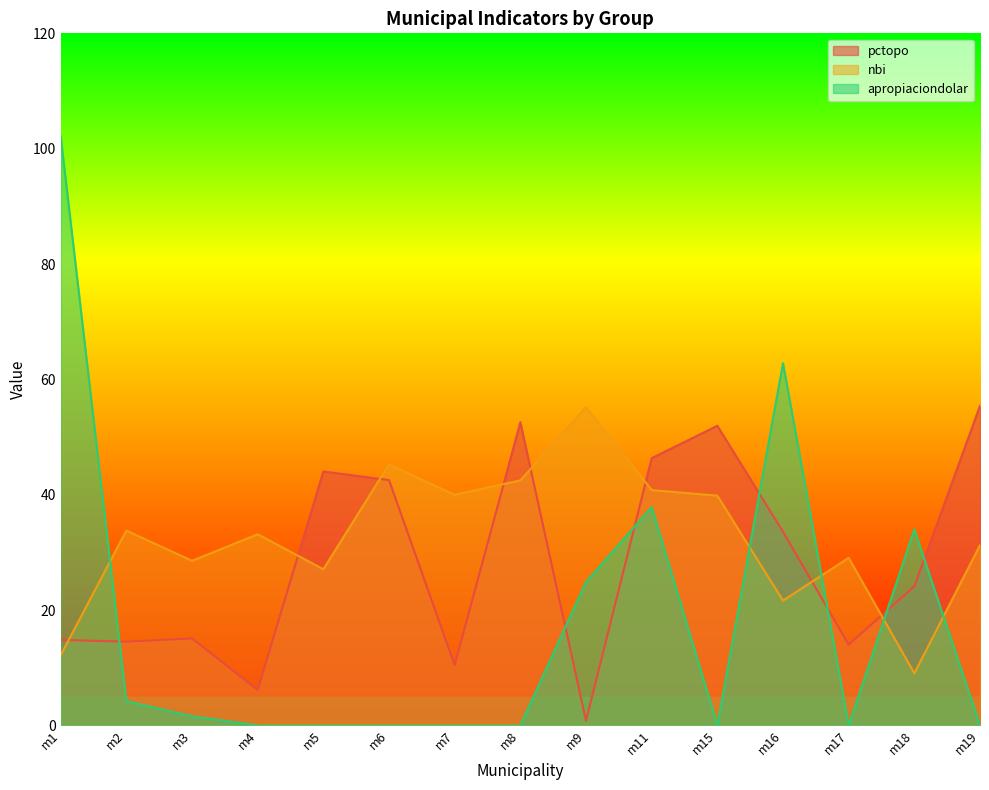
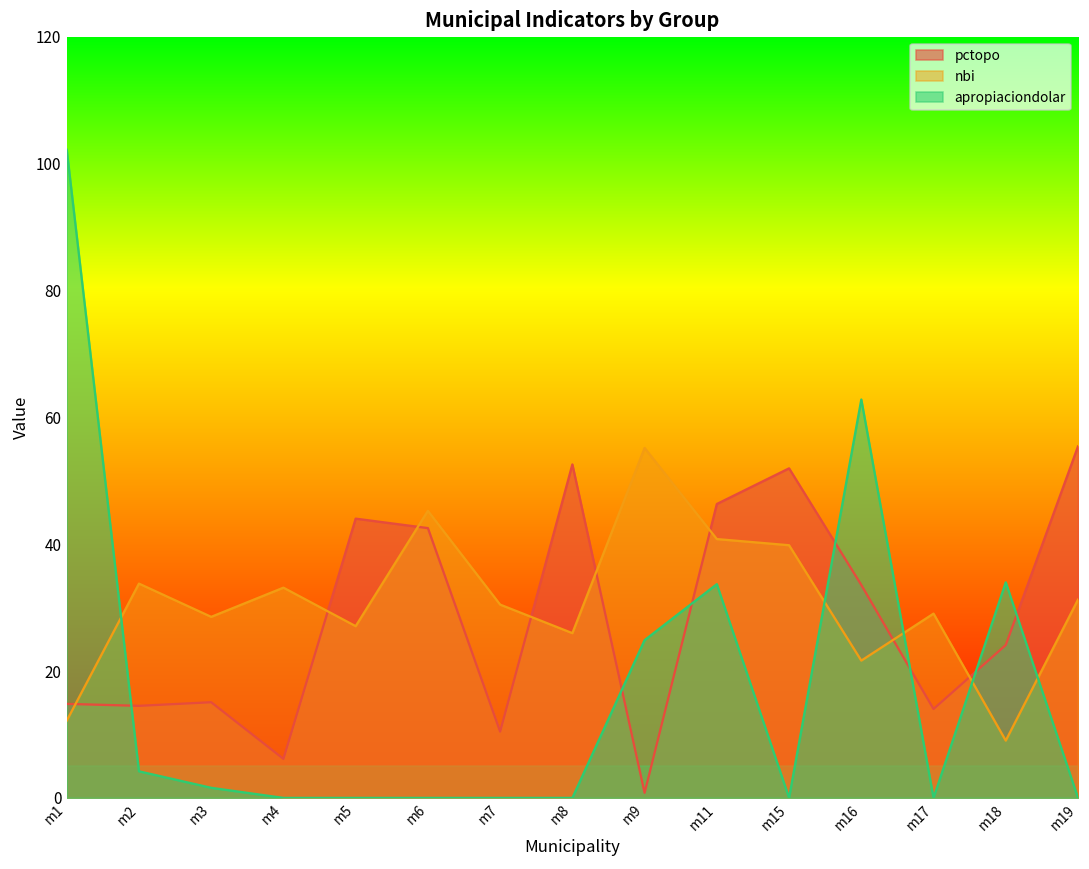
  {
    "pctopo": {
      "m1": 15,
      "m2": 15,
      "m3": 15,
      "m4": 6,
      "m5": 44,
      "m6": 43,
      "m7": 10,
      "m8": 53,
      "m11": 46,
      "m15": 52,
      "m16": 34,
      "m17": 14,
      "m18": 24,
      "m19": 55
    },
    "nbi": {
      "m1": 12,
      "m2": 34,
      "m3": 29,
      "m4": 33,
      "m5": 27,
      "m6": 45,
-     "m7": 40,
-     "m8": 42,
+     "m7": 30,
+     "m8": 26,
      "m9": 55,
      "m11": 41,
      "m15": 40,
      "m16": 22,
      "m17": 29,
      "m18": 9,
      "m19": 31
    },
    "apropiaciondolar": {
      "m1": 102,
      "m9": 25,
-     "m11": 38,
+     "m11": 34,
      "m16": 63,
      "m18": 34
    }
  }
